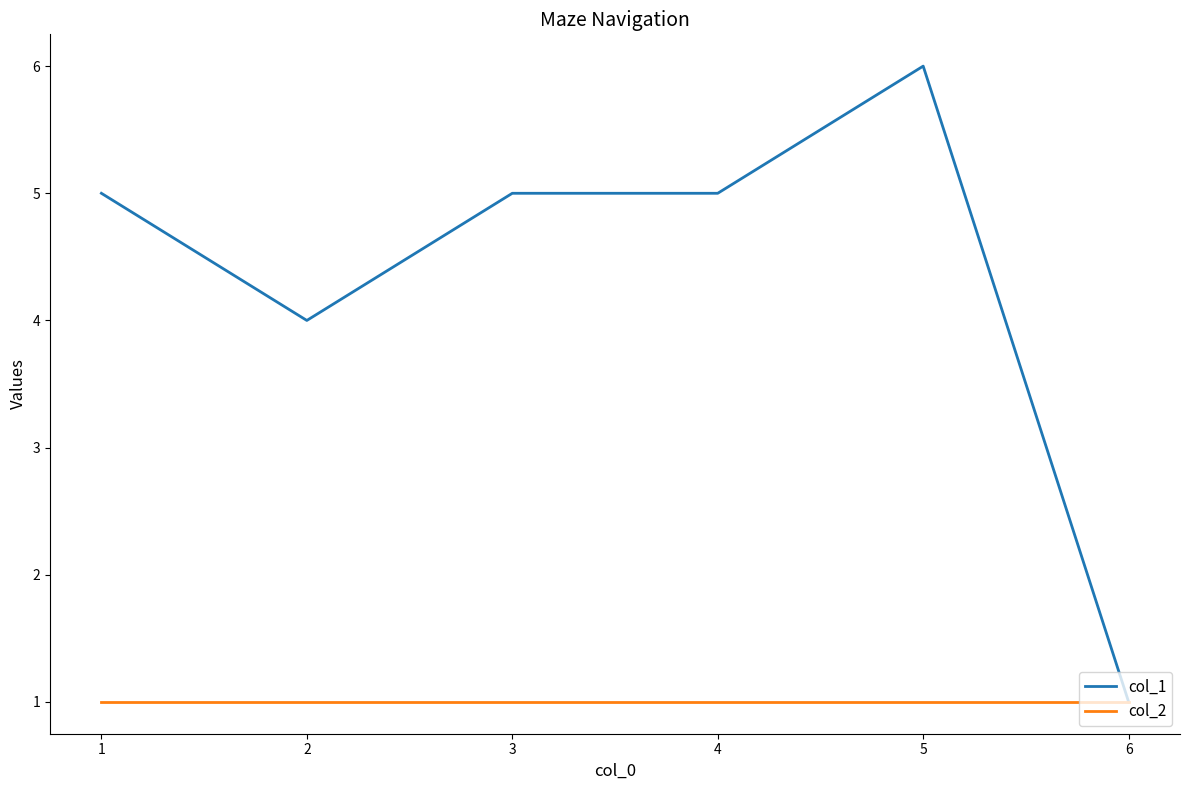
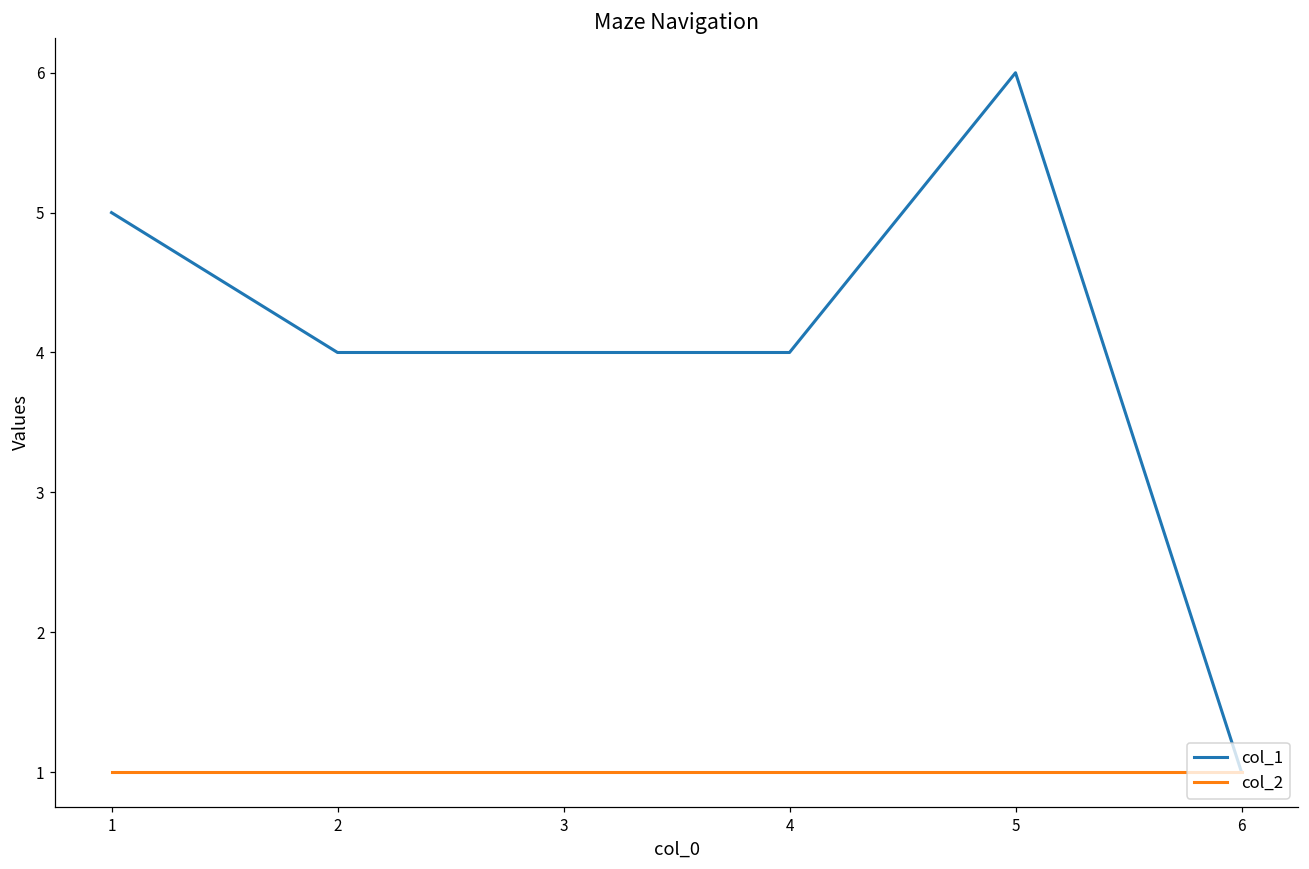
  {
    "col_1": {
      "1": 5,
      "2": 4,
-     "3": 5,
-     "4": 5,
+     "3": 4,
+     "4": 4,
      "5": 6
    },
    "col_2": {
      "1": 1,
      "2": 1,
      "3": 1,
      "4": 1,
      "5": 1
    }
  }
